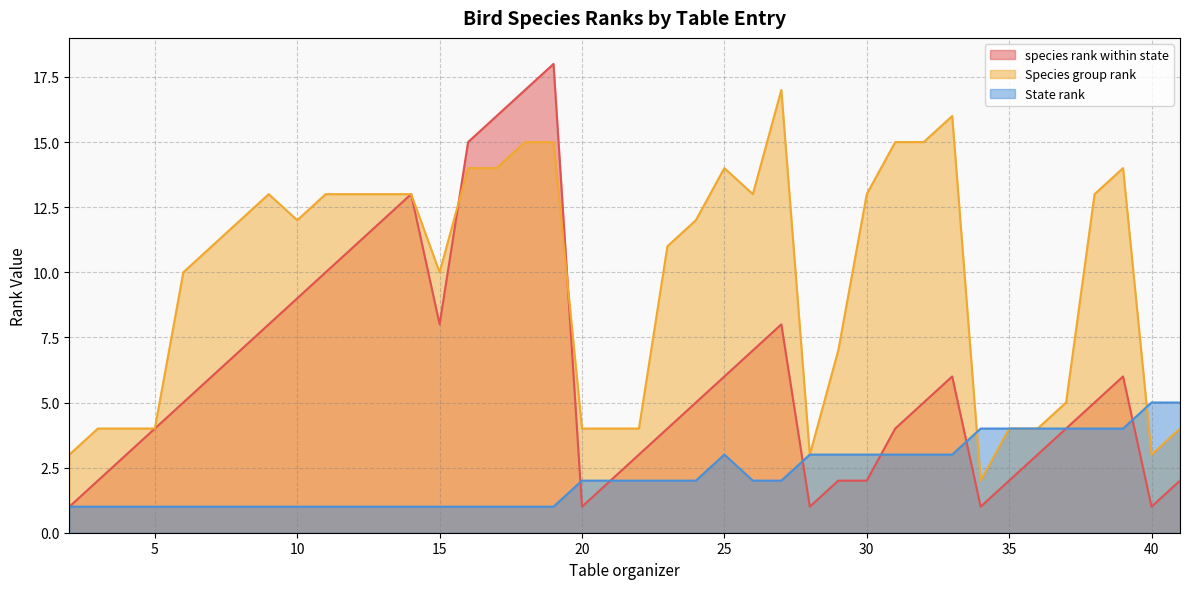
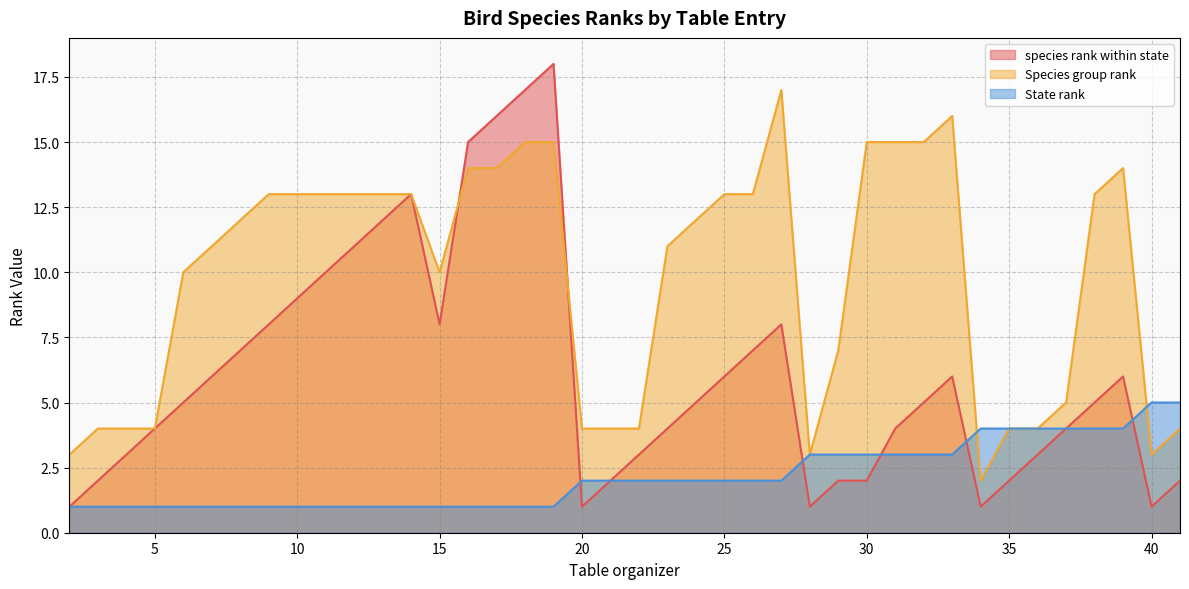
  {
    "species rank within state": {
      "10": 9,
      "15": 8,
      "20": 1,
      "25": 6,
      "30": 2,
      "35": 2,
      "40": 1
    },
    "Species group rank": {
-     "10": 12,
+     "10": 13,
      "15": 10,
      "20": 4,
-     "25": 14,
-     "30": 13,
+     "25": 13,
+     "30": 15,
      "40": 3
    },
    "State rank": {
      "5": 1,
      "10": 1,
      "15": 1,
      "20": 2,
-     "25": 3,
+     "25": 2,
      "30": 3,
      "40": 5
    }
  }
